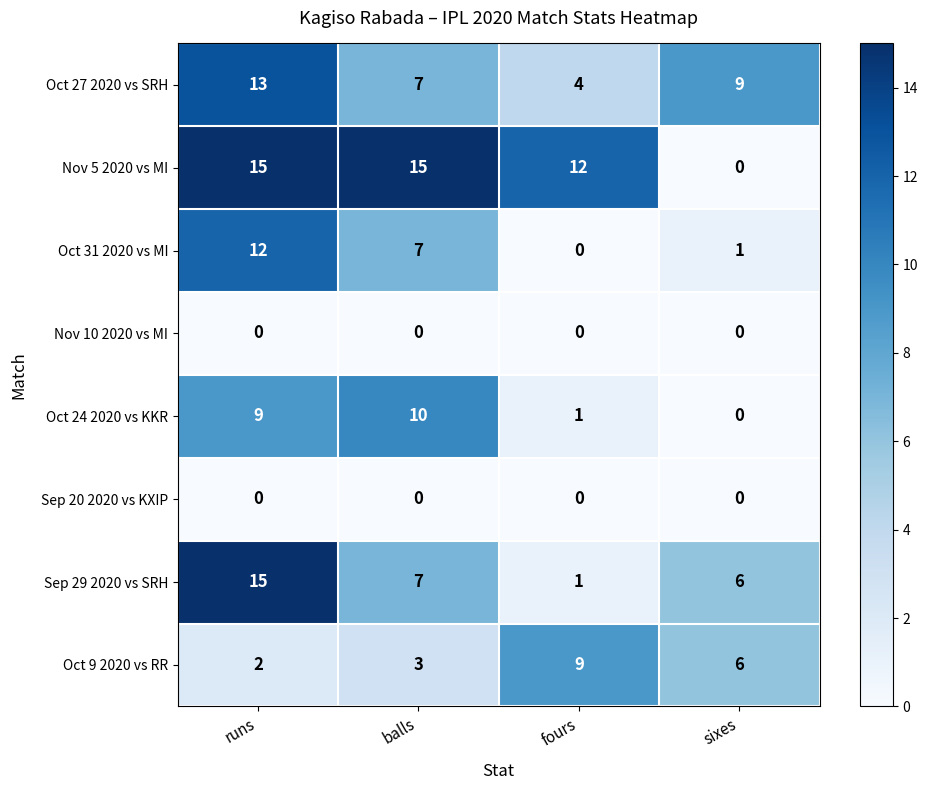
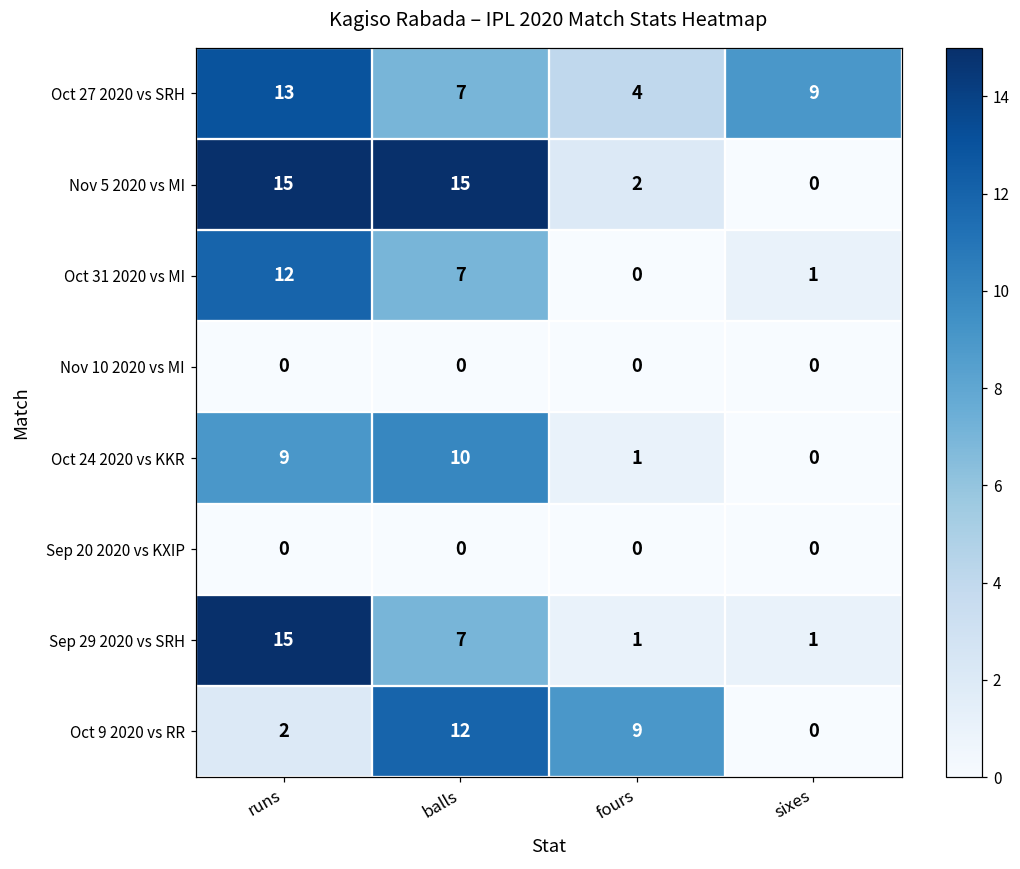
  {
    "Oct 27 2020 vs SRH": {
      "runs": 13,
      "balls": 7,
      "fours": 4,
      "sixes": 9
    },
    "Nov 5 2020 vs MI": {
      "runs": 15,
      "balls": 15,
-     "fours": 12,
+     "fours": 2,
      "sixes": 0
    },
    "Oct 31 2020 vs MI": {
      "runs": 12,
      "balls": 7,
      "fours": 0,
      "sixes": 1
    },
    "Nov 10 2020 vs MI": {
      "runs": 0,
      "balls": 0,
      "fours": 0,
      "sixes": 0
    },
    "Oct 24 2020 vs KKR": {
      "runs": 9,
      "balls": 10,
      "fours": 1,
      "sixes": 0
    },
    "Sep 20 2020 vs KXIP": {
      "runs": 0,
      "balls": 0,
      "fours": 0,
      "sixes": 0
    },
    "Sep 29 2020 vs SRH": {
      "runs": 15,
      "balls": 7,
      "fours": 1,
-     "sixes": 6
+     "sixes": 1
    },
    "Oct 9 2020 vs RR": {
      "runs": 2,
-     "balls": 3,
+     "balls": 12,
      "fours": 9,
-     "sixes": 6
+     "sixes": 0
    }
  }
